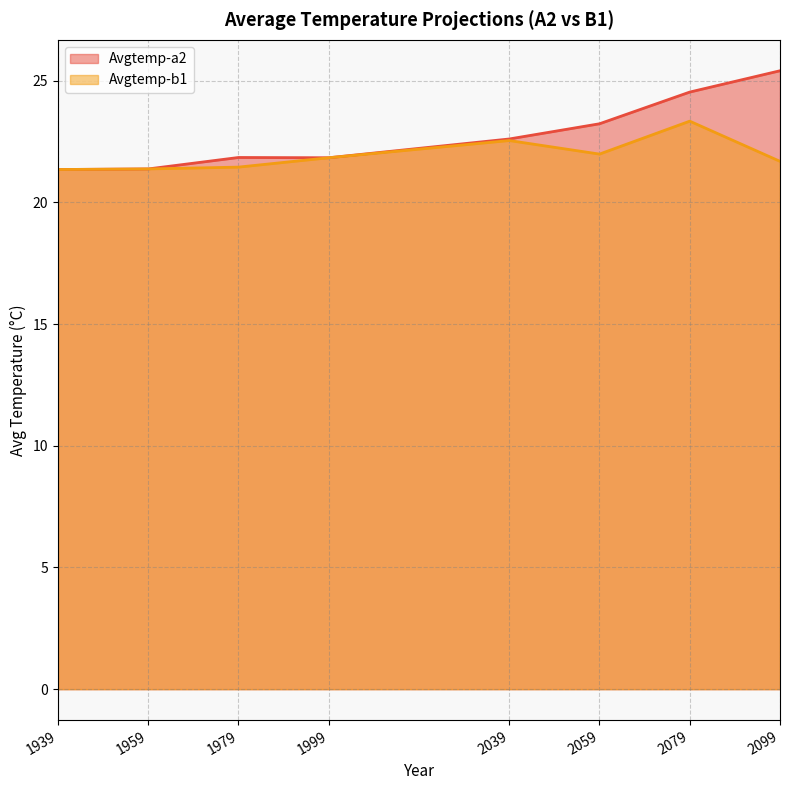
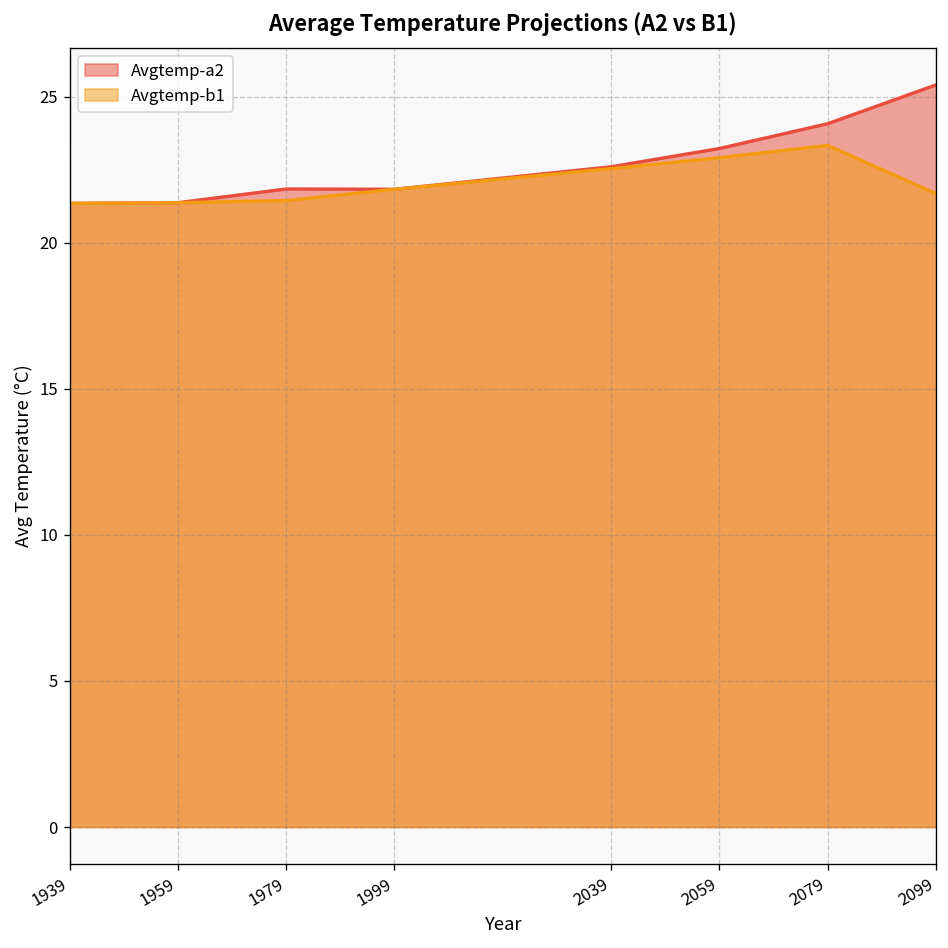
  {
    "Avgtemp-a2": {
      "1979": 21.8,
      "2059": 23.2,
-     "2079": 24.5,
+     "2079": 24.1,
      "2099": 25.4
    },
    "Avgtemp-b1": {
      "1979": 21.5,
-     "2059": 22.0,
+     "2059": 22.9,
      "2079": 23.3,
      "2099": 21.7
    }
  }
